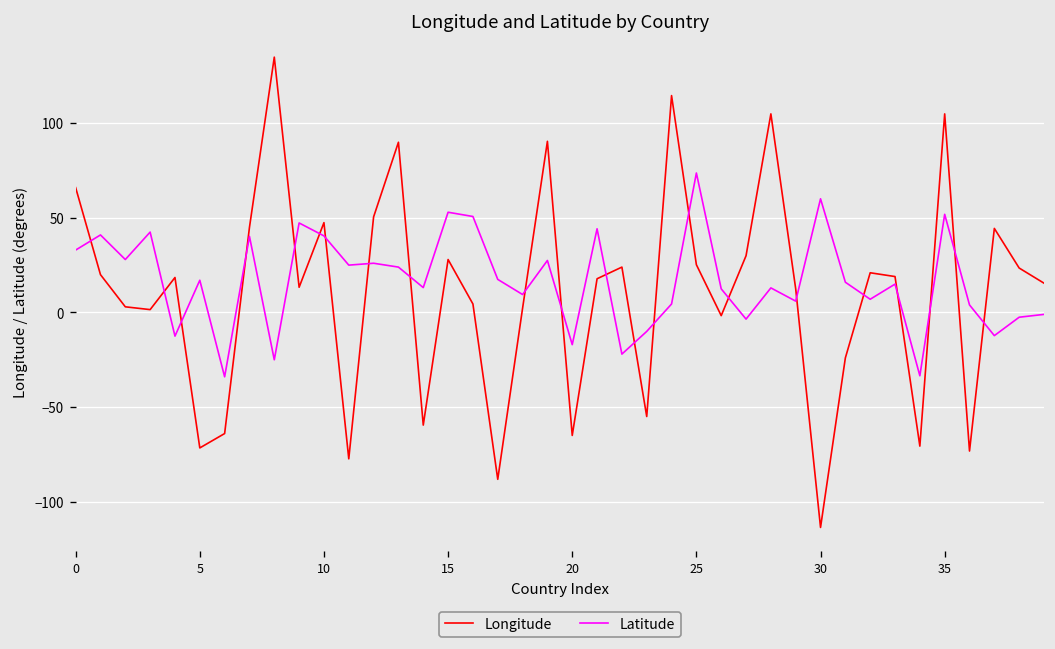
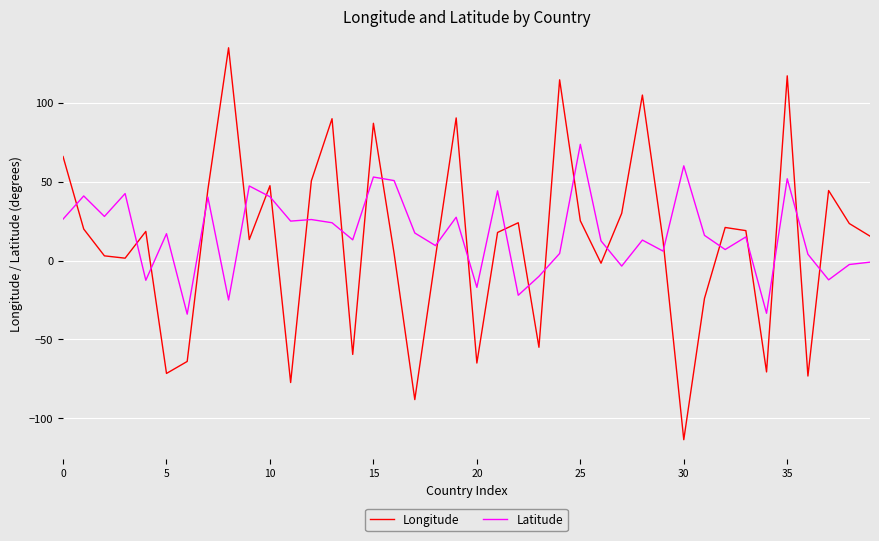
  {
    "Longitude": {
      "0": 66,
      "5": -72,
      "10": 48,
-     "15": 28,
+     "15": 87,
      "20": -65,
      "25": 25,
      "30": -114,
-     "35": 105
+     "35": 117
    },
    "Latitude": {
-     "0": 33,
+     "0": 26,
      "5": 17,
      "10": 41,
      "15": 53,
      "20": -17,
      "25": 74,
      "30": 60,
      "35": 52
    }
  }
